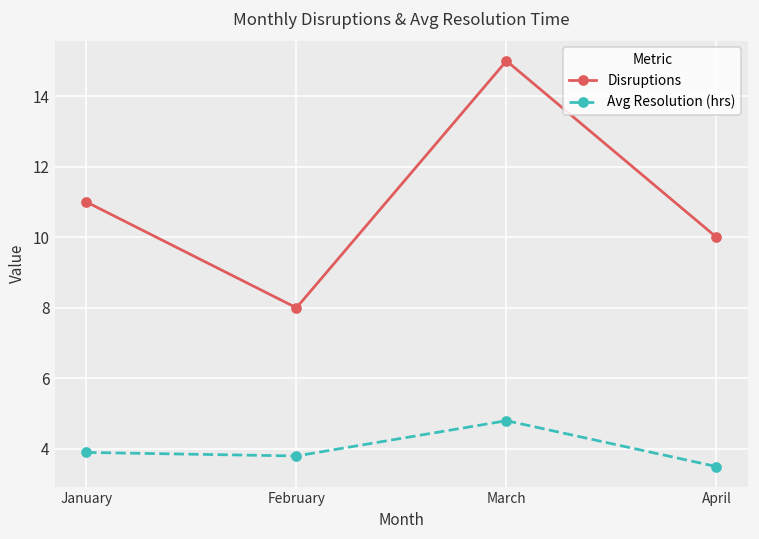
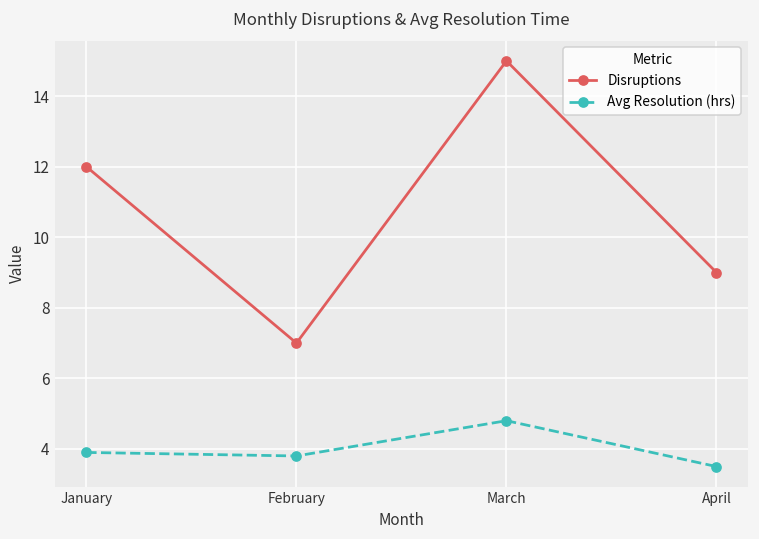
  {
    "Disruptions": {
-     "January": 11,
-     "February": 8,
+     "January": 12,
+     "February": 7,
      "March": 15,
-     "April": 10
+     "April": 9
    },
    "Avg Resolution (hrs)": {
      "January": 3.9,
      "February": 3.8,
      "March": 4.8,
      "April": 3.5
    }
  }
